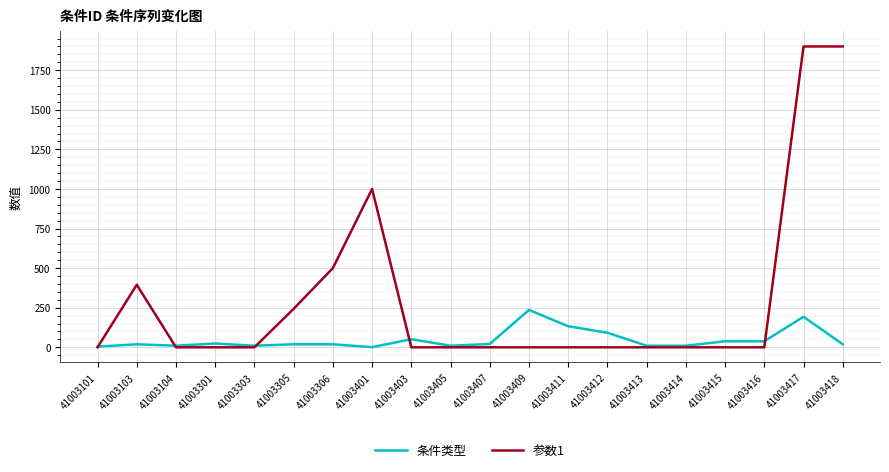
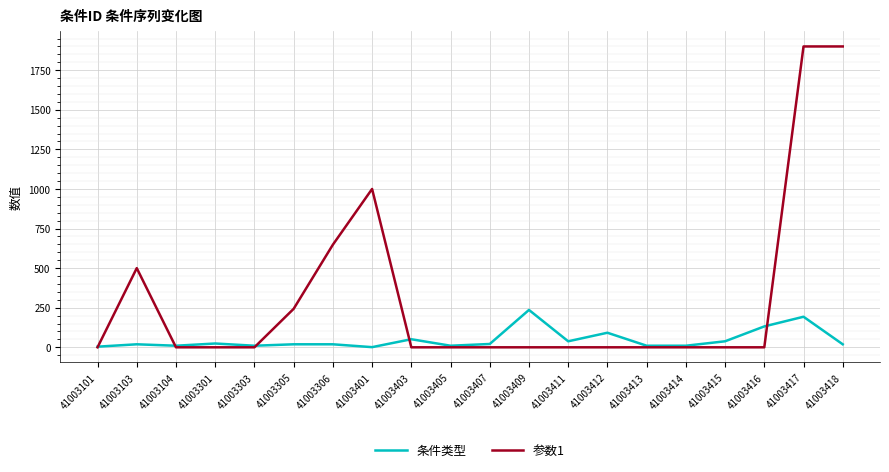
  {
    "条件类型": {
      "41003103": 20,
      "41003301": 20,
      "41003305": 20,
      "41003306": 20,
      "41003401": 0,
      "41003403": 50,
      "41003407": 20,
      "41003409": 240,
-     "41003411": 130,
+     "41003411": 40,
      "41003412": 90,
      "41003415": 40,
-     "41003416": 40,
+     "41003416": 130,
      "41003417": 190,
      "41003418": 20
    },
    "参数1": {
-     "41003103": 400,
+     "41003103": 500,
      "41003301": 0,
      "41003305": 240,
-     "41003306": 500,
+     "41003306": 650,
      "41003401": 1000,
      "41003403": 0,
      "41003407": 0,
      "41003409": 0,
      "41003411": 0,
      "41003412": 0,
      "41003415": 0,
      "41003416": 0,
      "41003417": 1900,
      "41003418": 1900
    }
  }
